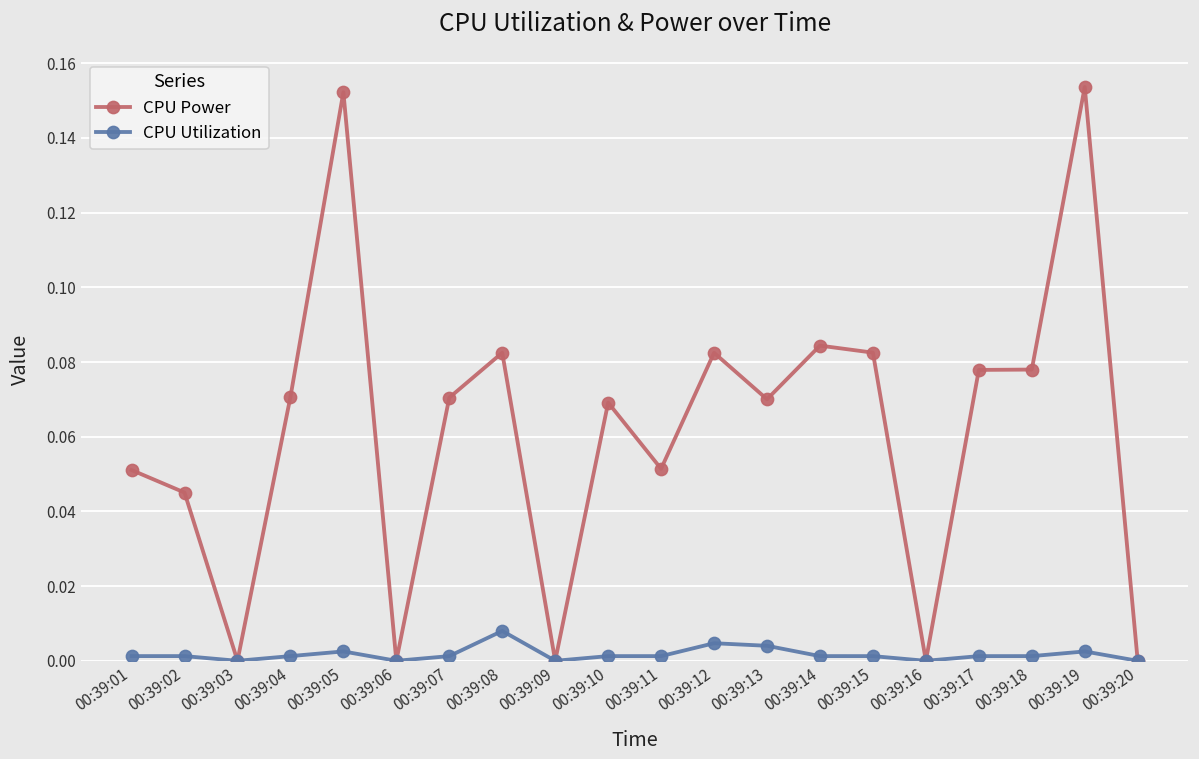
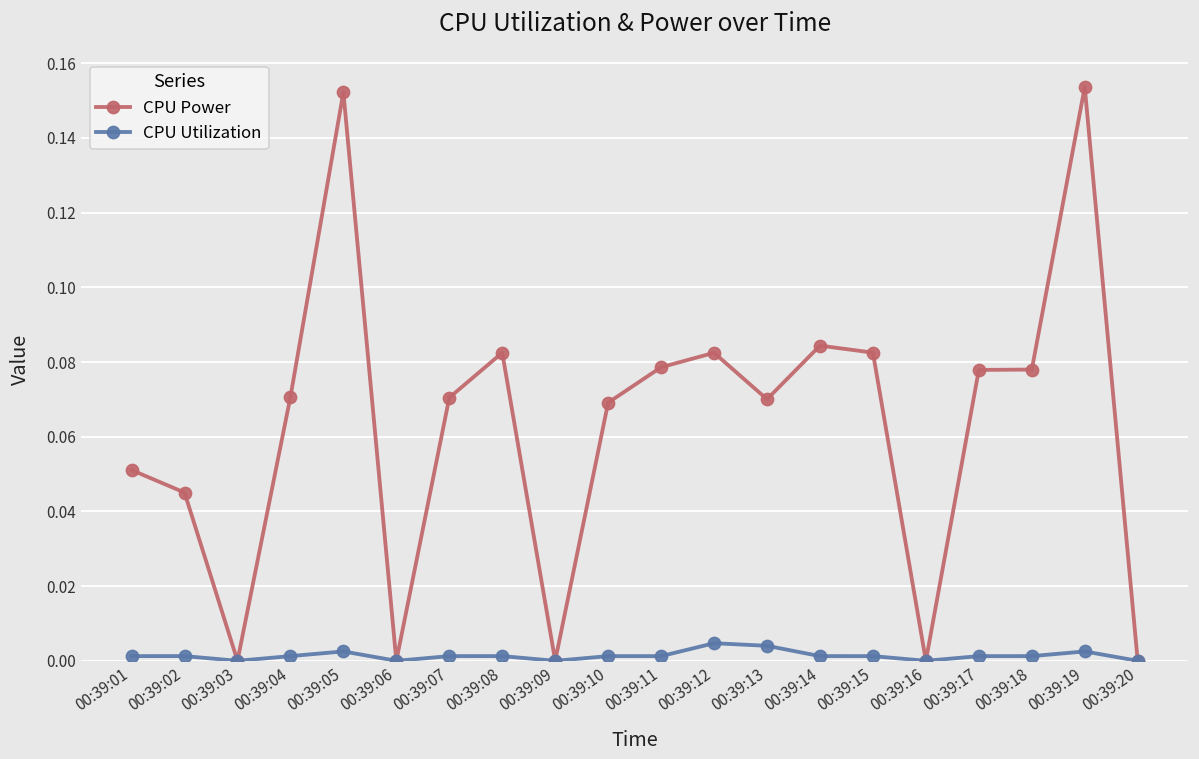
  {
    "CPU Power": {
      "00:39:01": 0.051,
      "00:39:02": 0.045,
      "00:39:04": 0.071,
      "00:39:05": 0.152,
      "00:39:07": 0.070,
      "00:39:08": 0.082,
      "00:39:10": 0.069,
-     "00:39:11": 0.051,
+     "00:39:11": 0.079,
      "00:39:12": 0.082,
      "00:39:13": 0.070,
      "00:39:14": 0.084,
      "00:39:15": 0.083,
      "00:39:17": 0.078,
      "00:39:18": 0.078,
      "00:39:19": 0.154
    },
    "CPU Utilization": {
      "00:39:01": 0.001,
      "00:39:02": 0.001,
      "00:39:04": 0.001,
      "00:39:05": 0.003,
      "00:39:07": 0.001,
-     "00:39:08": 0.008,
+     "00:39:08": 0.001,
      "00:39:10": 0.001,
      "00:39:11": 0.001,
      "00:39:12": 0.005,
      "00:39:13": 0.004,
      "00:39:14": 0.001,
      "00:39:15": 0.001,
      "00:39:17": 0.001,
      "00:39:18": 0.001,
      "00:39:19": 0.003
    }
  }
